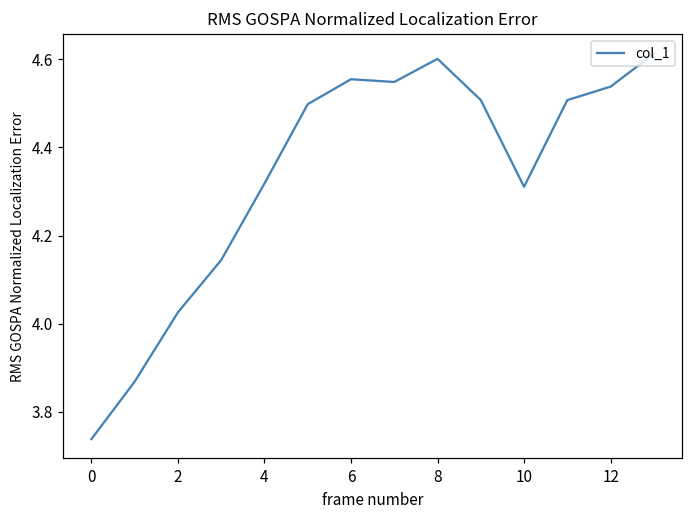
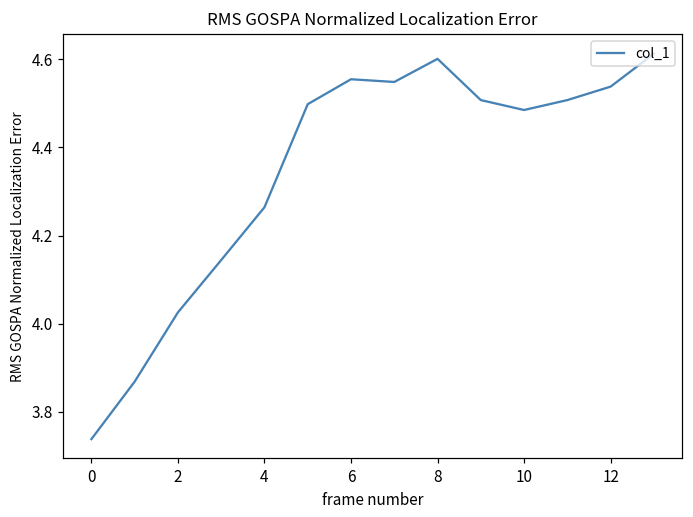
  {
    "0": 3.74,
    "2": 4.03,
-   "4": 4.32,
+   "4": 4.26,
    "6": 4.55,
    "8": 4.60,
-   "10": 4.31,
+   "10": 4.48,
    "12": 4.54
  }
